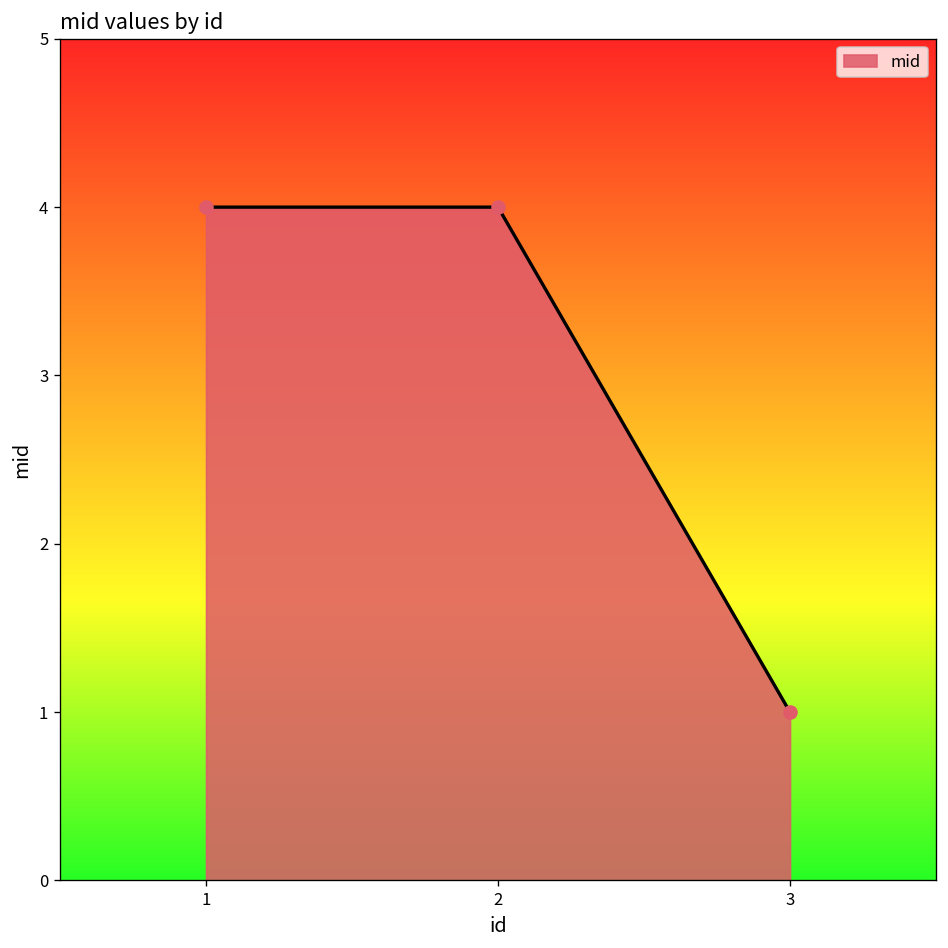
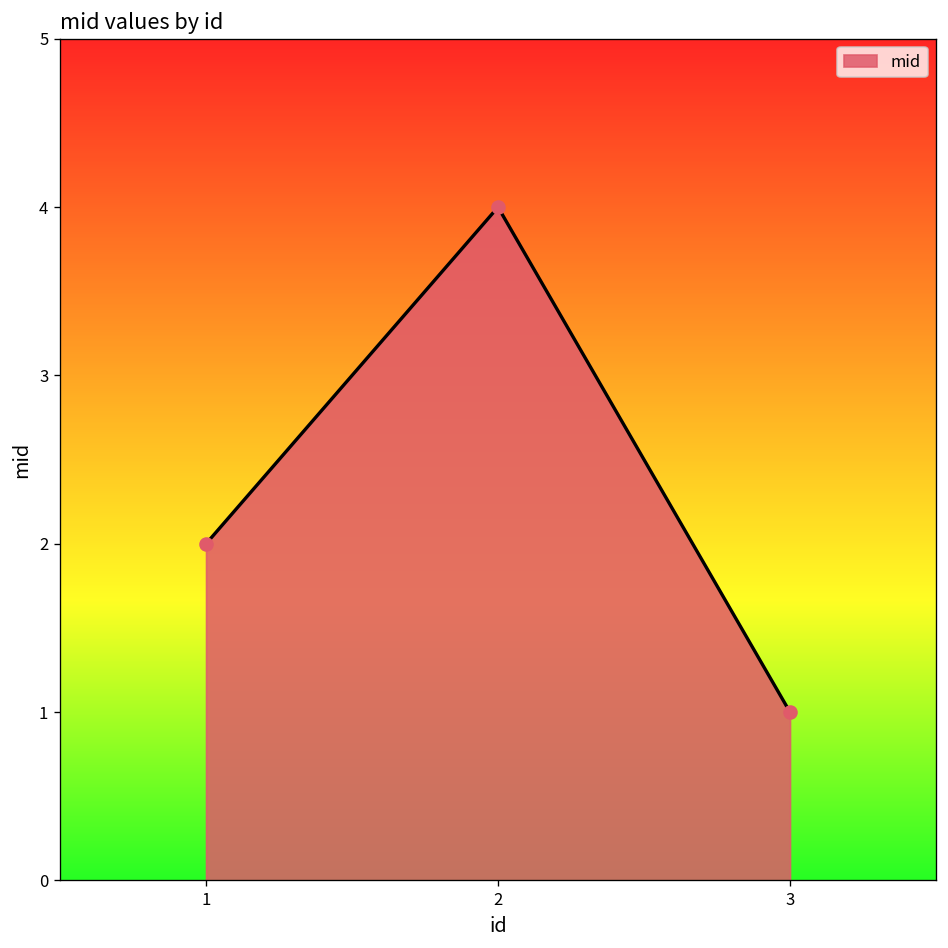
  {
-   "1": 4,
+   "1": 2,
    "2": 4,
    "3": 1
  }
